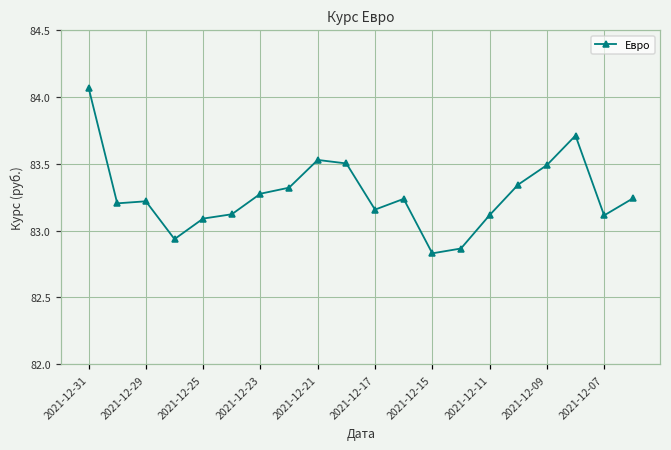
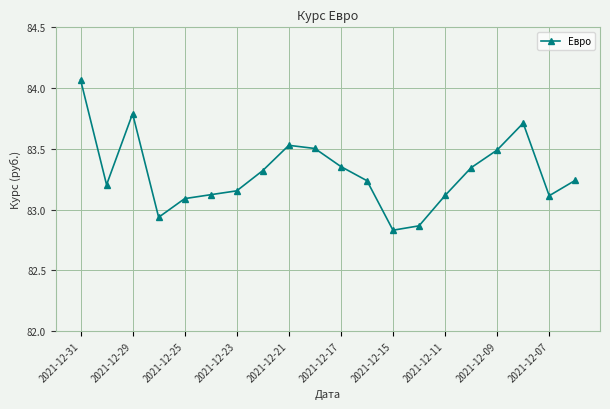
  {
    "2021-12-31": 84.07,
-   "2021-12-29": 83.22,
+   "2021-12-29": 83.79,
    "2021-12-25": 83.09,
-   "2021-12-23": 83.28,
+   "2021-12-23": 83.15,
    "2021-12-21": 83.53,
-   "2021-12-17": 83.16,
+   "2021-12-17": 83.35,
    "2021-12-15": 82.83,
    "2021-12-11": 83.12,
    "2021-12-09": 83.49,
    "2021-12-07": 83.11
  }
